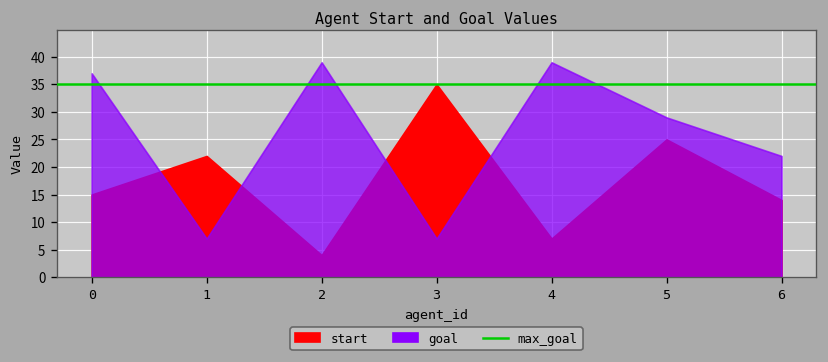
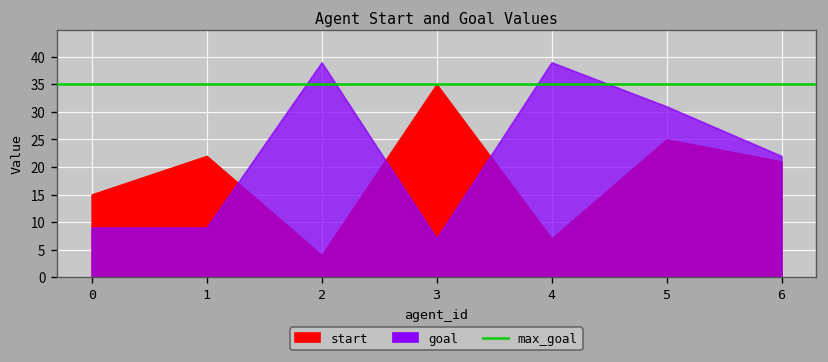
  {
    "start": {
      "0": 15,
      "1": 22,
      "2": 4,
      "3": 35,
      "4": 7,
      "5": 25,
-     "6": 14
+     "6": 21
    },
    "goal": {
-     "0": 37,
-     "1": 7,
+     "0": 9,
+     "1": 9,
      "2": 39,
      "3": 7,
      "4": 39,
-     "5": 29,
+     "5": 31,
      "6": 22
    }
  }
